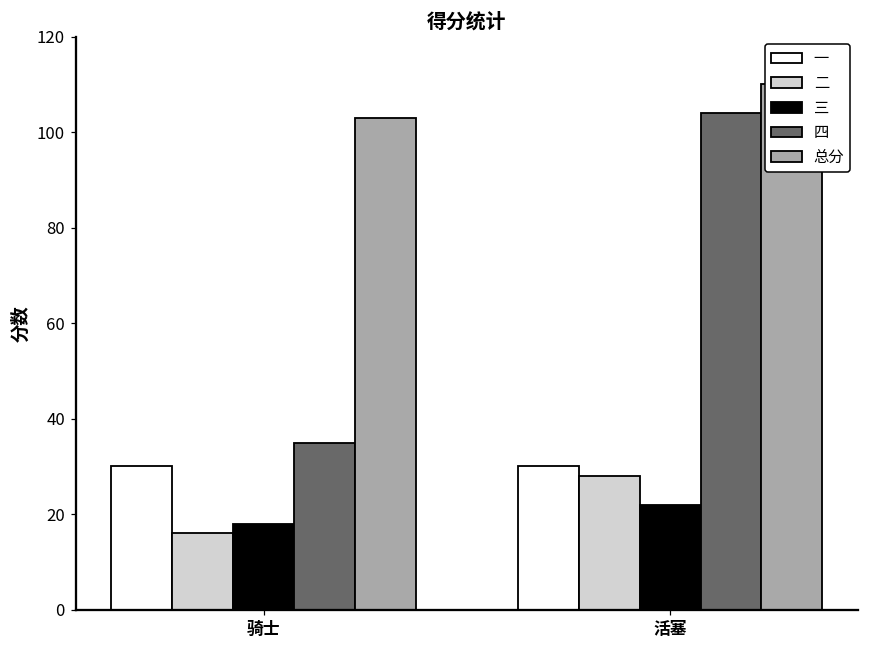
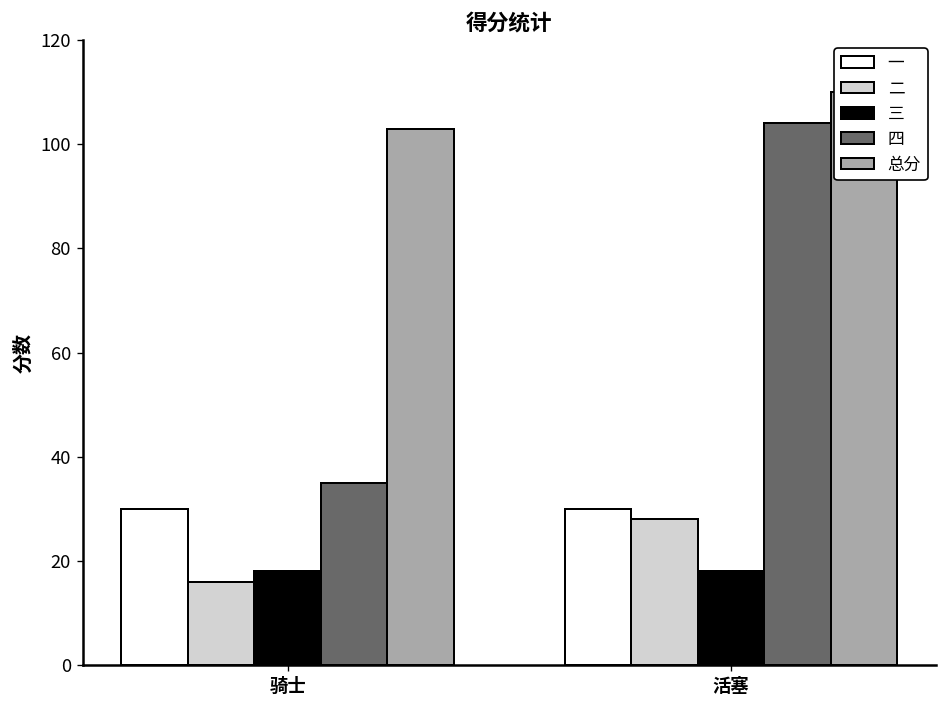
  {
    "一": {
      "骑士": 30,
      "活塞": 30
    },
    "二": {
      "骑士": 16,
      "活塞": 28
    },
    "三": {
      "骑士": 18,
-     "活塞": 22
+     "活塞": 18
    },
    "四": {
      "骑士": 35,
      "活塞": 104
    },
    "总分": {
      "骑士": 103
    }
  }
